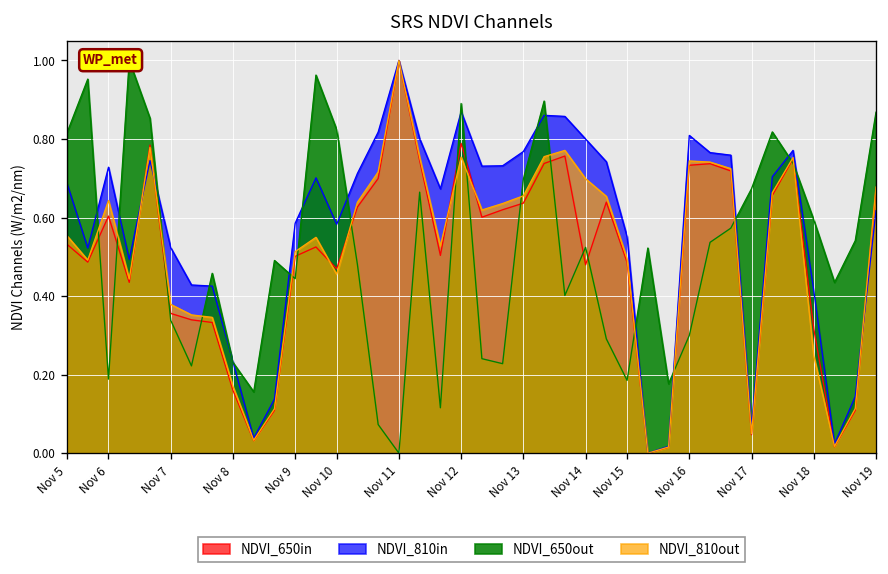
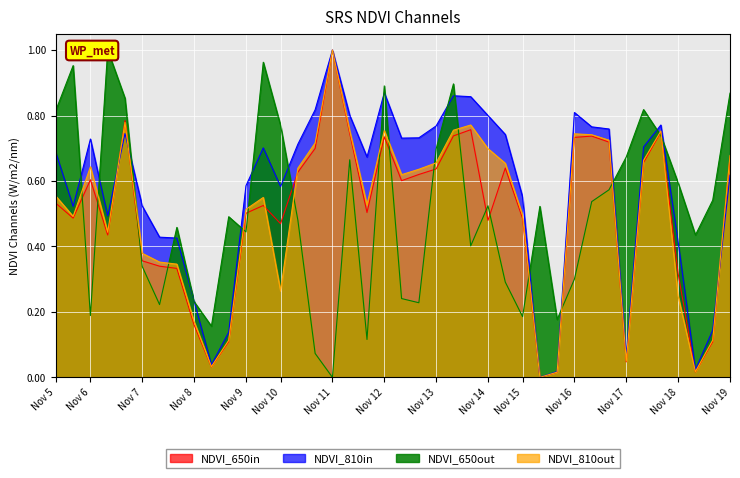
  {
    "NDVI_650in": {
      "Nov 5": 0.53,
      "Nov 6": 0.60,
      "Nov 7": 0.36,
      "Nov 8": 0.16,
      "Nov 9": 0.50,
      "Nov 10": 0.47,
-     "Nov 12": 0.79,
+     "Nov 12": 0.73,
      "Nov 13": 0.64,
      "Nov 14": 0.48,
      "Nov 15": 0.49,
      "Nov 16": 0.73,
      "Nov 18": 0.32
    },
    "NDVI_810in": {
      "Nov 5": 0.69,
      "Nov 6": 0.73,
      "Nov 7": 0.52,
      "Nov 9": 0.59,
      "Nov 10": 0.58,
      "Nov 12": 0.87,
      "Nov 13": 0.77,
      "Nov 14": 0.80,
      "Nov 15": 0.55,
      "Nov 16": 0.81,
      "Nov 17": 0.07,
      "Nov 18": 0.41,
      "Nov 19": 0.62
    },
    "NDVI_650out": {
      "Nov 5": 0.82,
      "Nov 6": 0.19,
      "Nov 7": 0.34,
      "Nov 9": 0.44,
-     "Nov 10": 0.82,
+     "Nov 10": 0.77,
      "Nov 11": 0.00,
      "Nov 12": 0.89,
      "Nov 13": 0.70,
      "Nov 14": 0.52,
      "Nov 15": 0.19,
      "Nov 16": 0.30,
      "Nov 17": 0.67,
      "Nov 18": 0.59,
      "Nov 19": 0.87
    },
    "NDVI_810out": {
      "Nov 5": 0.55,
      "Nov 6": 0.64,
      "Nov 7": 0.38,
      "Nov 8": 0.17,
      "Nov 9": 0.51,
-     "Nov 10": 0.46,
+     "Nov 10": 0.26,
      "Nov 12": 0.75,
      "Nov 13": 0.66,
      "Nov 14": 0.70,
      "Nov 15": 0.50,
      "Nov 16": 0.74,
      "Nov 18": 0.25
    }
  }
